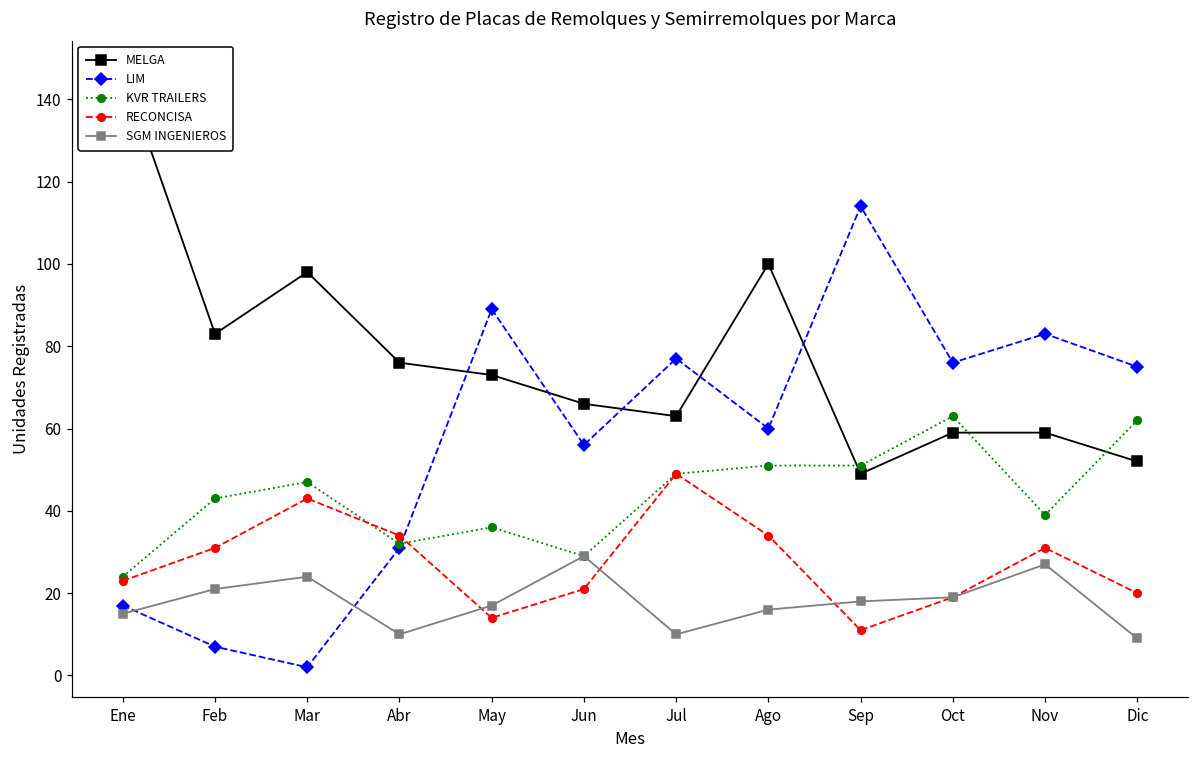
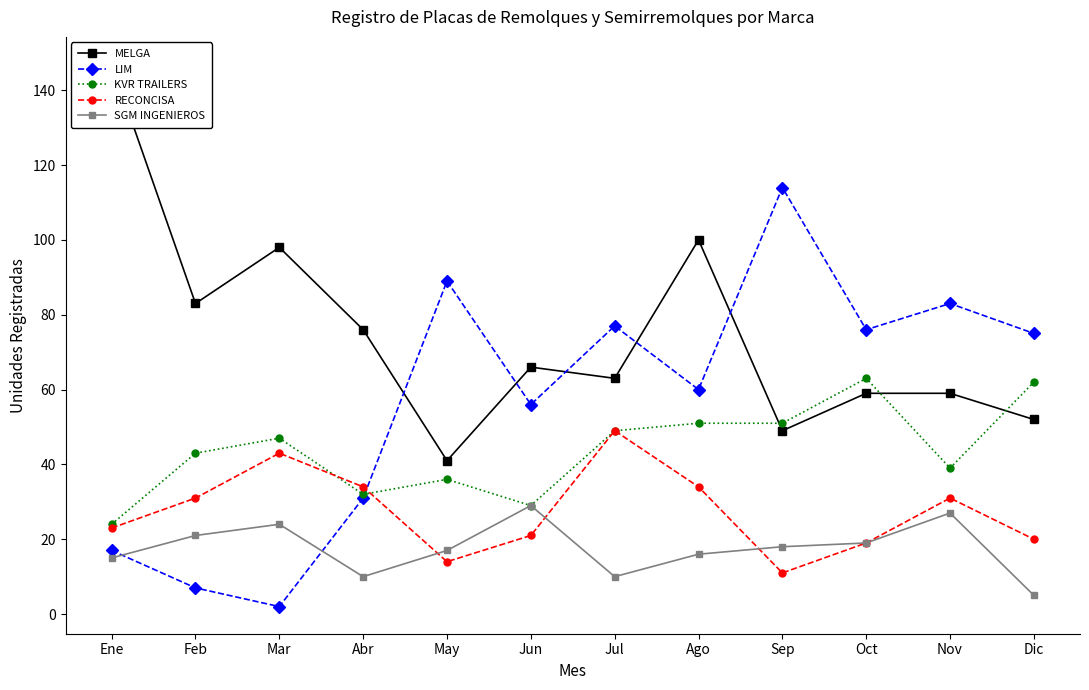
  {
    "MELGA": {
      "Feb": 83,
      "Mar": 98,
      "Abr": 76,
-     "May": 73,
+     "May": 41,
      "Jun": 66,
      "Jul": 63,
      "Ago": 100,
      "Sep": 49,
      "Oct": 59,
      "Nov": 59,
      "Dic": 52
    },
    "LIM": {
      "Ene": 17,
      "Feb": 7,
      "Mar": 2,
      "Abr": 31,
      "May": 89,
      "Jun": 56,
      "Jul": 77,
      "Ago": 60,
      "Sep": 114,
      "Oct": 76,
      "Nov": 83,
      "Dic": 75
    },
    "KVR TRAILERS": {
      "Ene": 24,
      "Feb": 43,
      "Mar": 47,
      "Abr": 32,
      "May": 36,
      "Ago": 51,
      "Sep": 51,
      "Oct": 63,
      "Nov": 39,
      "Dic": 62
    },
    "RECONCISA": {
      "Ene": 23,
      "Feb": 31,
      "Mar": 43,
      "Abr": 34,
      "May": 14,
      "Jun": 21,
      "Ago": 34,
      "Sep": 11,
      "Nov": 31,
      "Dic": 20
    },
    "SGM INGENIEROS": {
      "Ene": 15,
      "Feb": 21,
      "Mar": 24,
      "Abr": 10,
      "May": 17,
      "Jul": 10,
      "Ago": 16,
      "Sep": 18,
      "Nov": 27,
-     "Dic": 9
+     "Dic": 5
    }
  }
